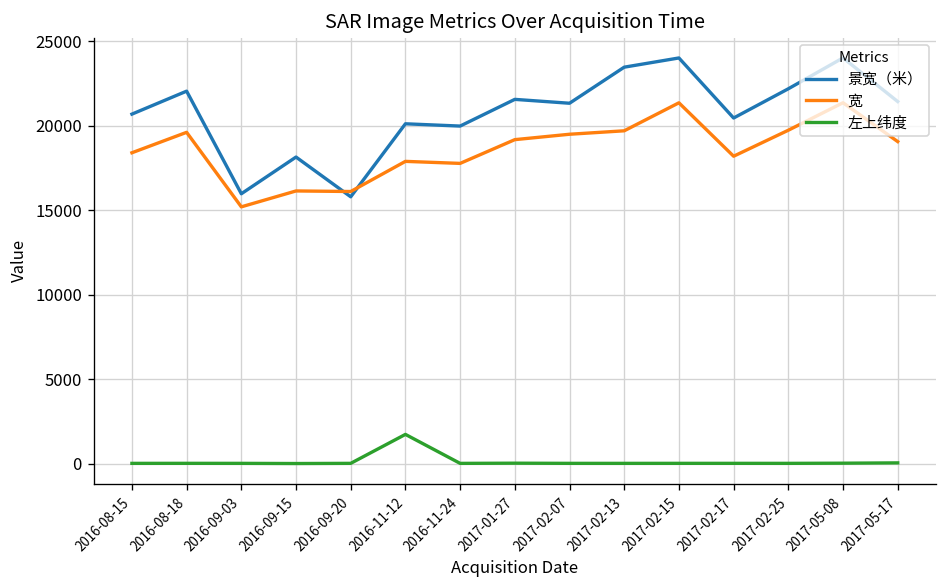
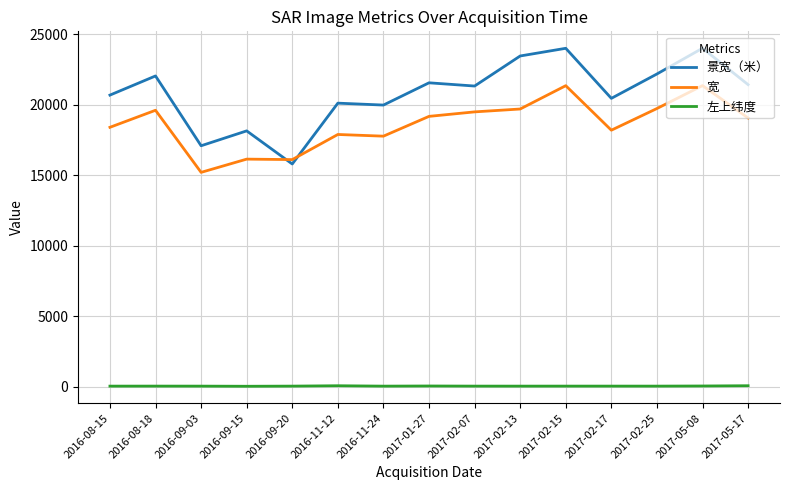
  {
    "景宽（米）": {
      "2016-08-15": 20700,
      "2016-08-18": 22000,
-     "2016-09-03": 16000,
+     "2016-09-03": 17100,
      "2016-09-15": 18100,
      "2016-09-20": 15800,
      "2016-11-12": 20100,
      "2016-11-24": 20000,
      "2017-01-27": 21600,
      "2017-02-07": 21300,
      "2017-02-13": 23500,
      "2017-02-15": 24000,
      "2017-02-17": 20500,
      "2017-02-25": 22200
    },
    "宽": {
      "2016-08-15": 18400,
      "2016-08-18": 19600,
      "2016-09-03": 15200,
      "2016-09-15": 16100,
      "2016-09-20": 16100,
      "2016-11-12": 17900,
      "2016-11-24": 17800,
      "2017-01-27": 19200,
      "2017-02-07": 19500,
      "2017-02-13": 19700,
      "2017-02-15": 21400,
      "2017-02-17": 18200,
      "2017-02-25": 19700
    },
    "左上纬度": {
      "2016-08-15": 0,
      "2016-08-18": 0,
      "2016-09-03": 0,
      "2016-09-15": 0,
      "2016-09-20": 0,
-     "2016-11-12": 1700,
+     "2016-11-12": 100,
      "2016-11-24": 0,
      "2017-01-27": 0,
      "2017-02-07": 0,
      "2017-02-13": 0,
      "2017-02-15": 0,
      "2017-02-17": 0,
      "2017-02-25": 0,
      "2017-05-08": 0,
      "2017-05-17": 100
    }
  }
